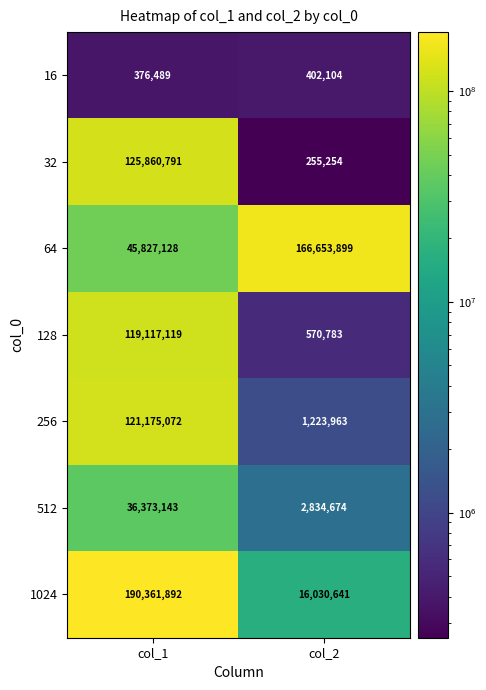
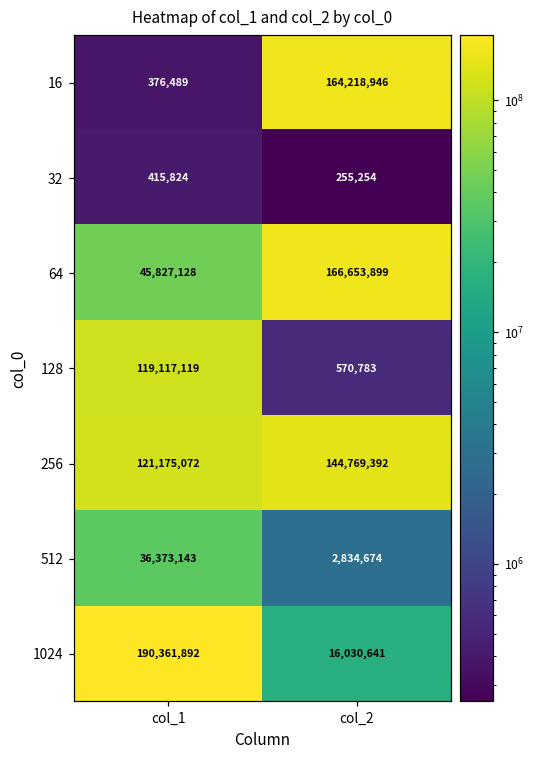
  {
    "16": {
      "col_1": "376,489",
-     "col_2": "402,104"
+     "col_2": "164,218,946"
    },
    "32": {
-     "col_1": "125,860,791",
+     "col_1": "415,824",
      "col_2": "255,254"
    },
    "64": {
      "col_1": "45,827,128",
      "col_2": "166,653,899"
    },
    "128": {
      "col_1": "119,117,119",
      "col_2": "570,783"
    },
    "256": {
      "col_1": "121,175,072",
-     "col_2": "1,223,963"
+     "col_2": "144,769,392"
    },
    "512": {
      "col_1": "36,373,143",
      "col_2": "2,834,674"
    },
    "1024": {
      "col_1": "190,361,892",
      "col_2": "16,030,641"
    }
  }
